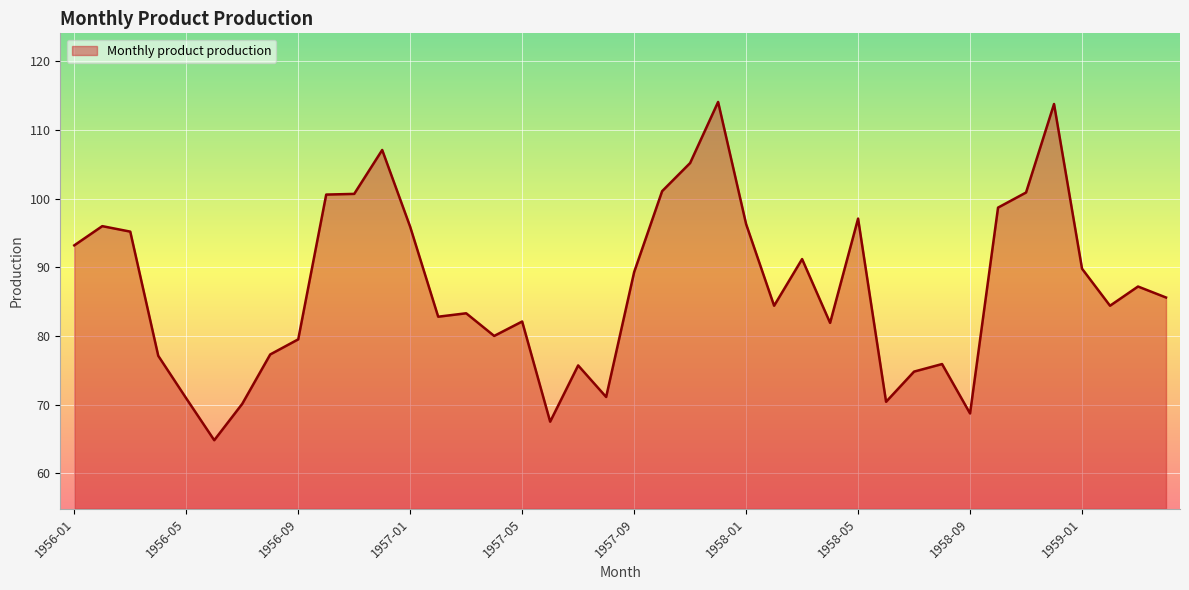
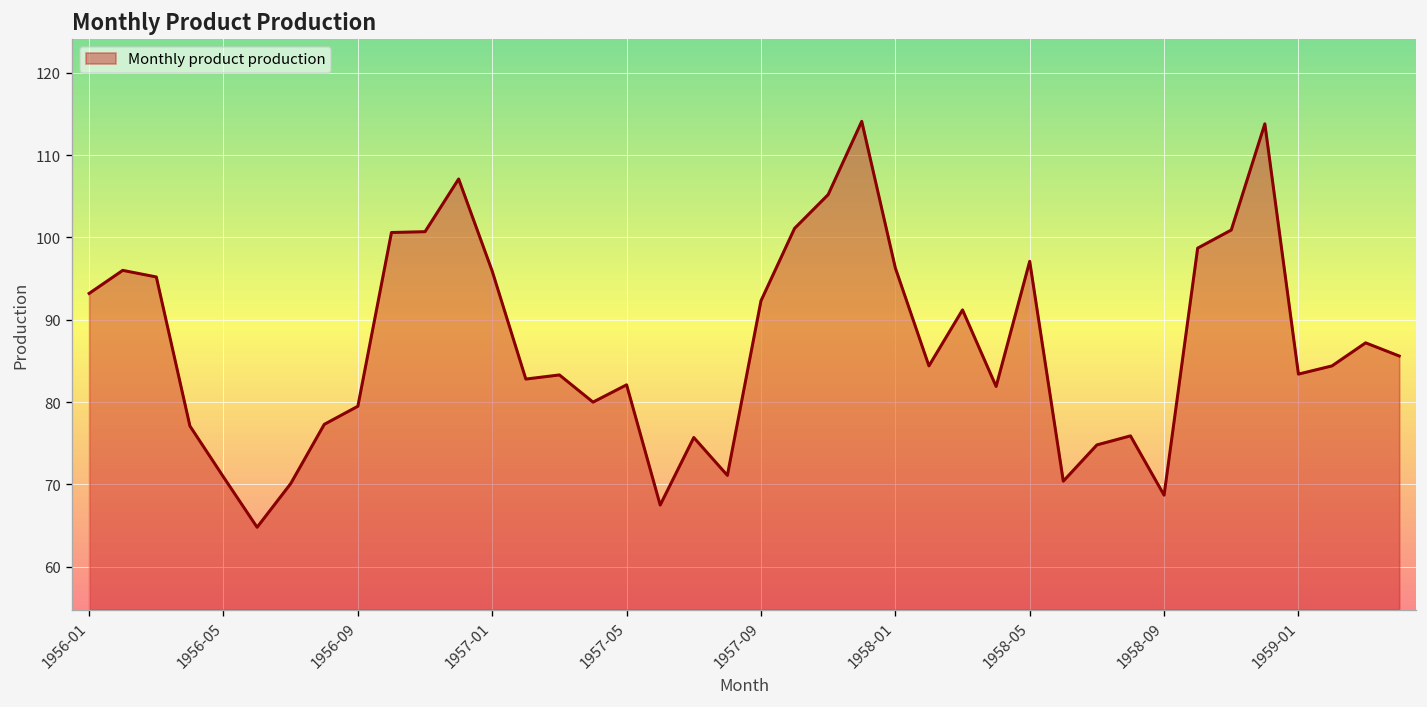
  {
    "1956-01": 93,
    "1956-05": 71,
    "1956-09": 80,
    "1957-01": 96,
    "1957-05": 82,
-   "1957-09": 89,
+   "1957-09": 92,
    "1958-01": 96,
    "1958-05": 97,
    "1958-09": 69,
-   "1959-01": 90
+   "1959-01": 83
  }
